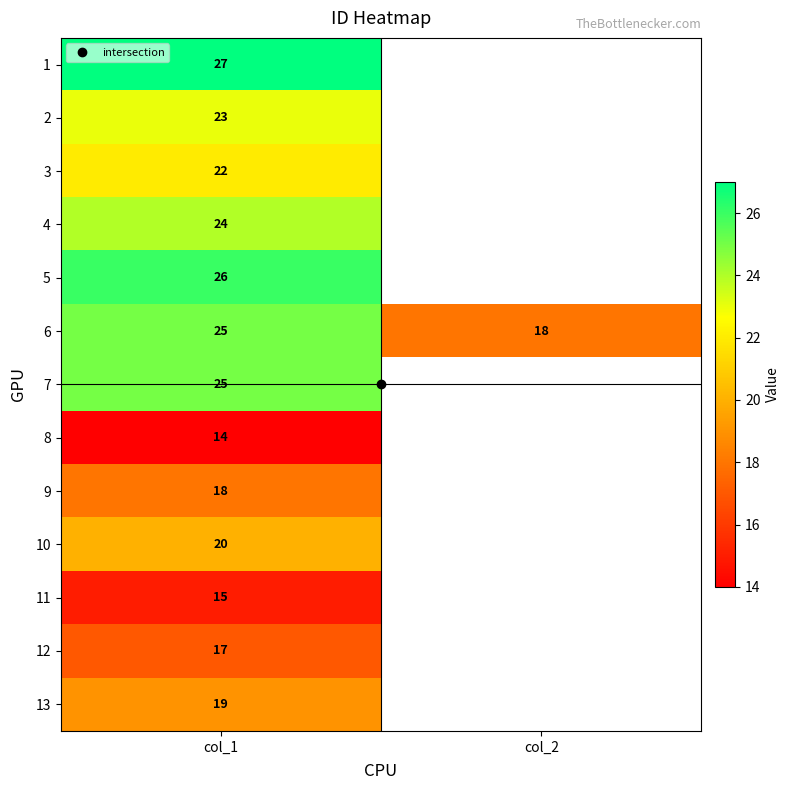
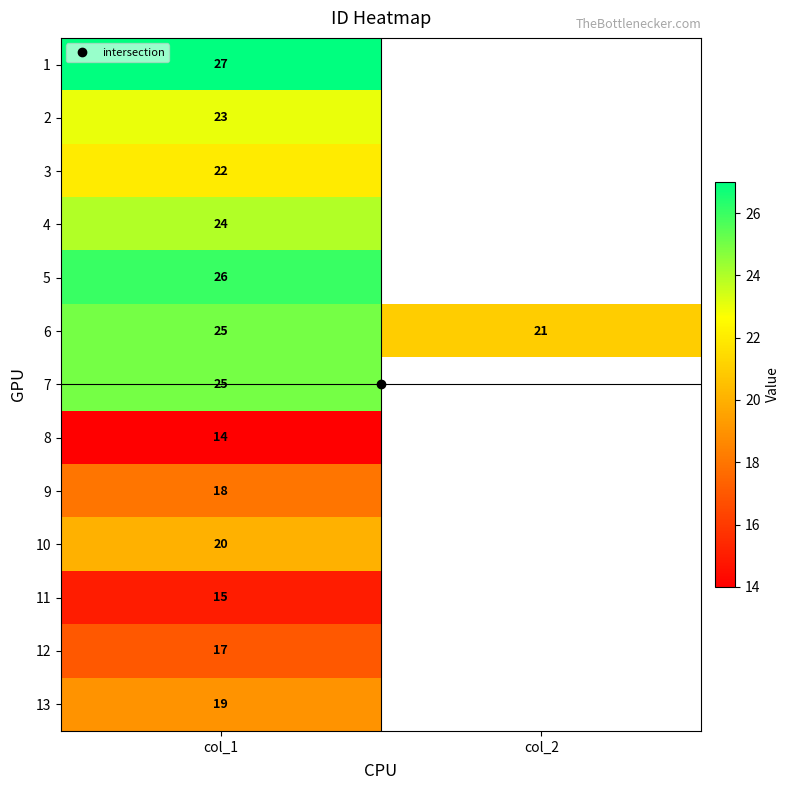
  {
    "1": {
      "col_1": 27
    },
    "2": {
      "col_1": 23
    },
    "3": {
      "col_1": 22
    },
    "4": {
      "col_1": 24
    },
    "5": {
      "col_1": 26
    },
    "6": {
      "col_1": 25,
-     "col_2": 18
+     "col_2": 21
    },
    "7": {
      "col_1": 25
    },
    "8": {
      "col_1": 14
    },
    "9": {
      "col_1": 18
    },
    "10": {
      "col_1": 20
    },
    "11": {
      "col_1": 15
    },
    "12": {
      "col_1": 17
    },
    "13": {
      "col_1": 19
    }
  }
